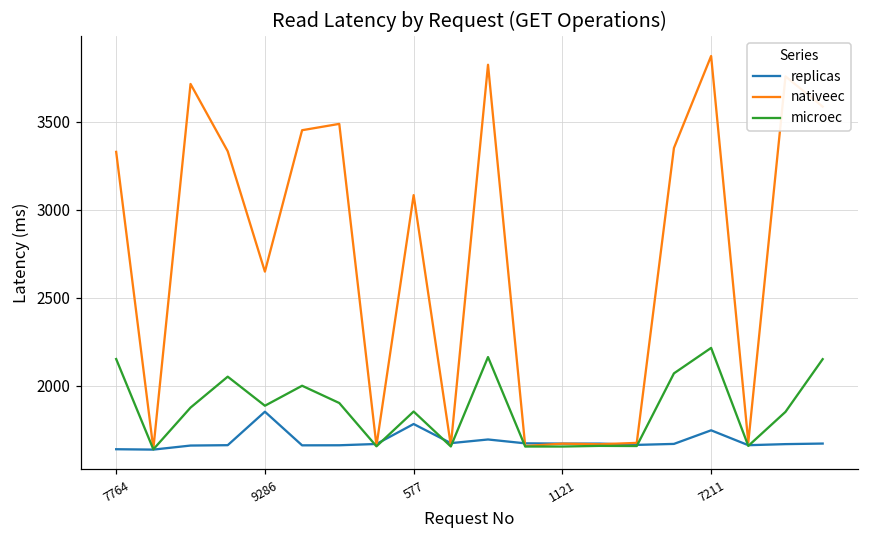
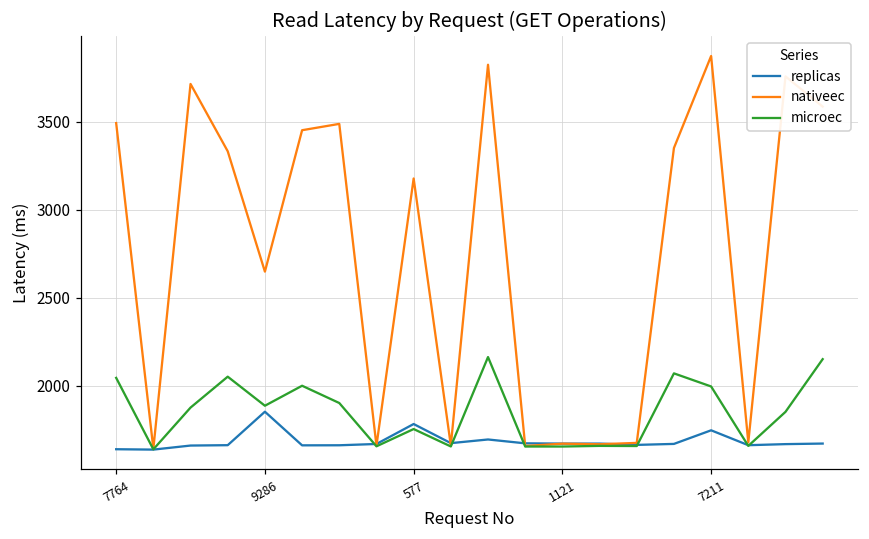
  {
    "replicas": {
      "7764": 1640,
      "9286": 1850,
      "577": 1780,
      "7211": 1750
    },
    "nativeec": {
-     "7764": 3330,
+     "7764": 3490,
      "9286": 2650,
-     "577": 3080,
+     "577": 3180,
      "7211": 3870
    },
    "microec": {
-     "7764": 2150,
+     "7764": 2050,
      "9286": 1890,
-     "577": 1850,
+     "577": 1750,
      "1121": 1660,
-     "7211": 2220
+     "7211": 2000
    }
  }
